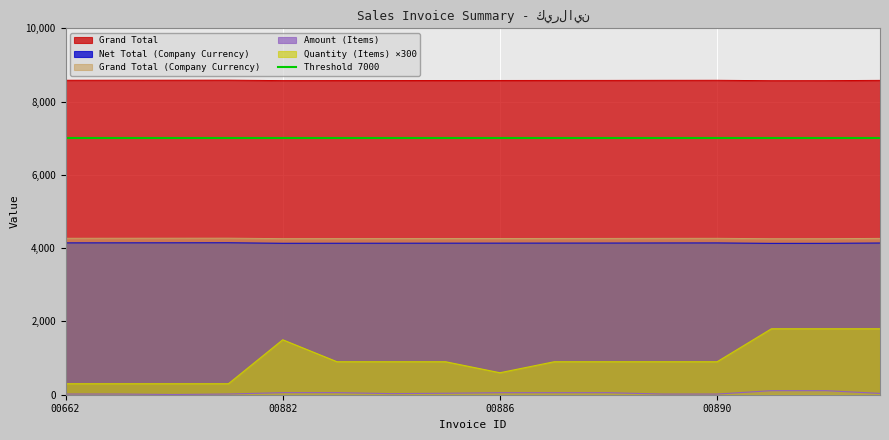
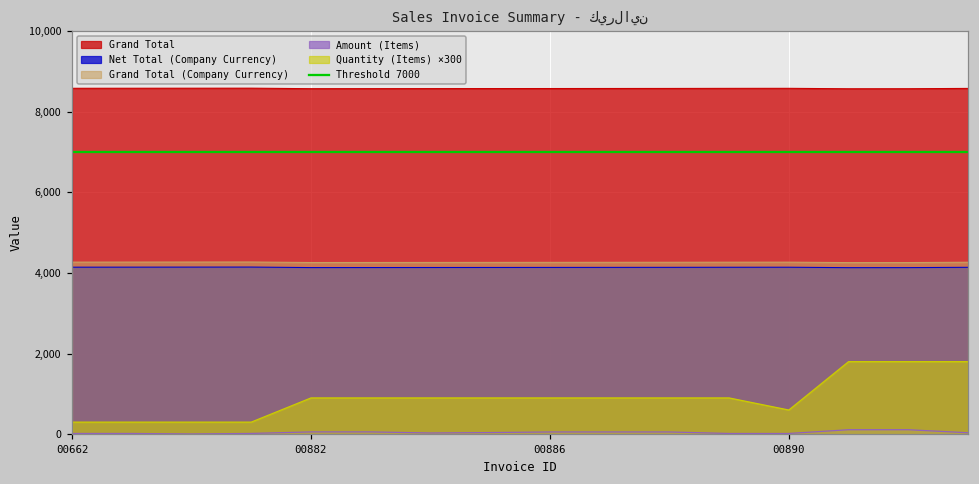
  {
    "Grand Total": {
      "00662": "8,600",
      "00882": "8,600",
      "00886": "8,600",
      "00890": "8,600"
    },
    "Net Total (Company Currency)": {
      "00662": "4,100",
      "00882": "4,100",
      "00886": "4,100",
      "00890": "4,100"
    },
    "Grand Total (Company Currency)": {
      "00662": "4,300",
      "00882": "4,300",
      "00886": "4,300",
      "00890": "4,300"
    },
    "Amount (Items)": {
      "00662": "0",
      "00882": "100",
      "00886": "100",
      "00890": "0"
    },
    "Quantity (Items) ×300": {
      "00662": "300",
-     "00882": "1,500",
-     "00886": "600",
-     "00890": "900"
+     "00882": "900",
+     "00886": "900",
+     "00890": "600"
    }
  }
